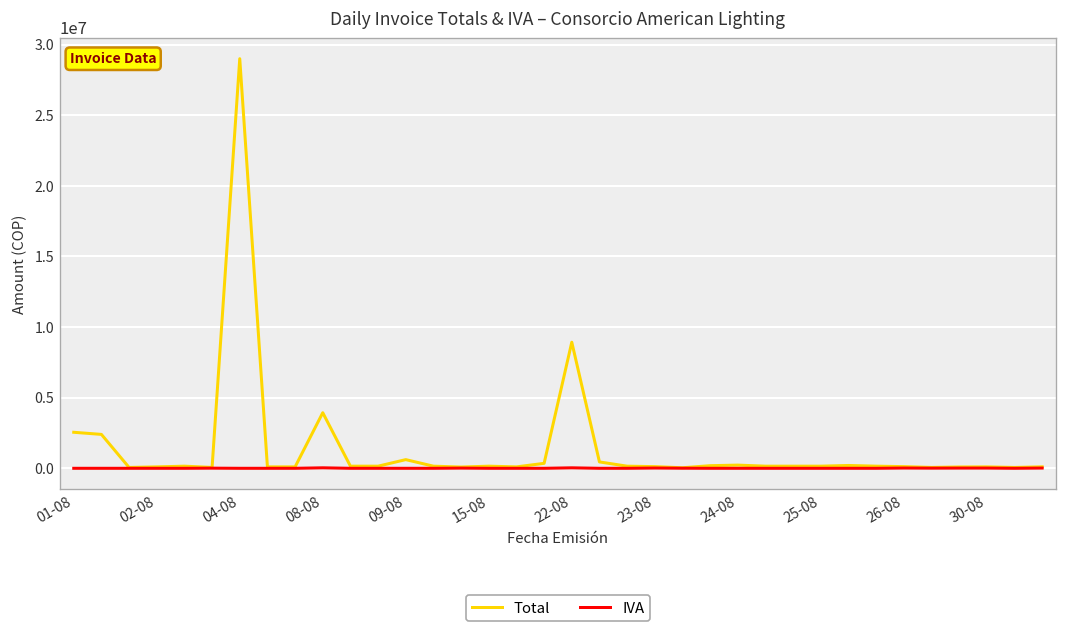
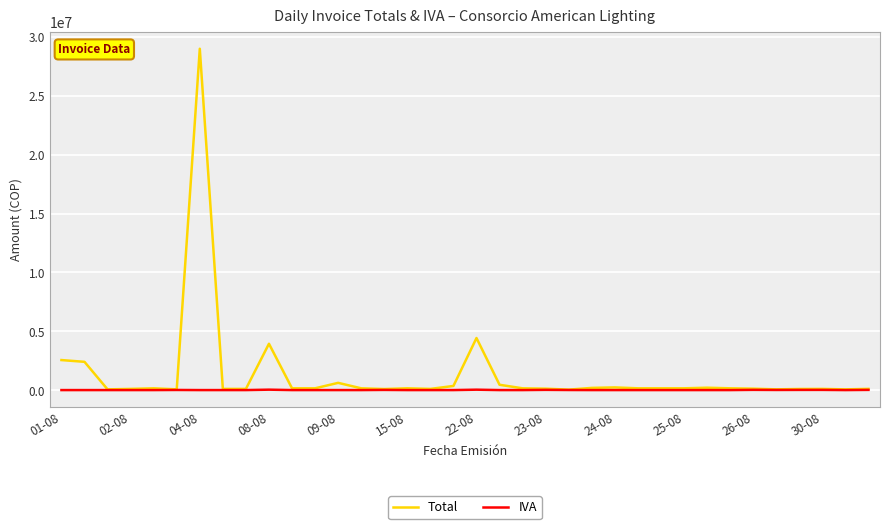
  {
    "Total": {
      "08-08": 3900000,
-     "22-08": 8900000
+     "22-08": 4400000
    },
    "IVA": {
      "08-08": 0,
      "22-08": 0
    }
  }
